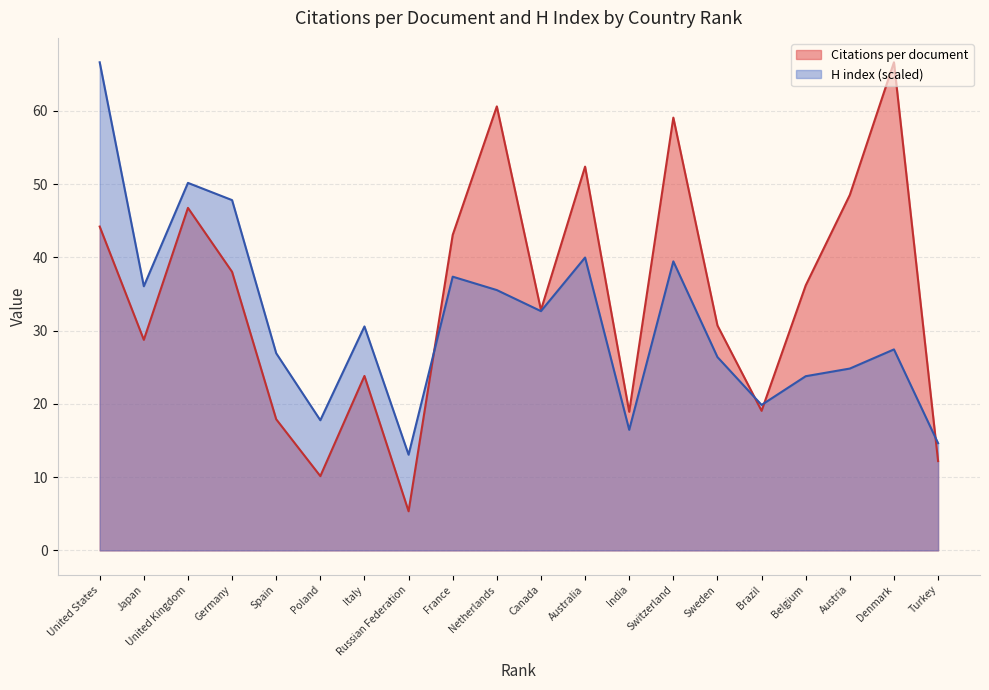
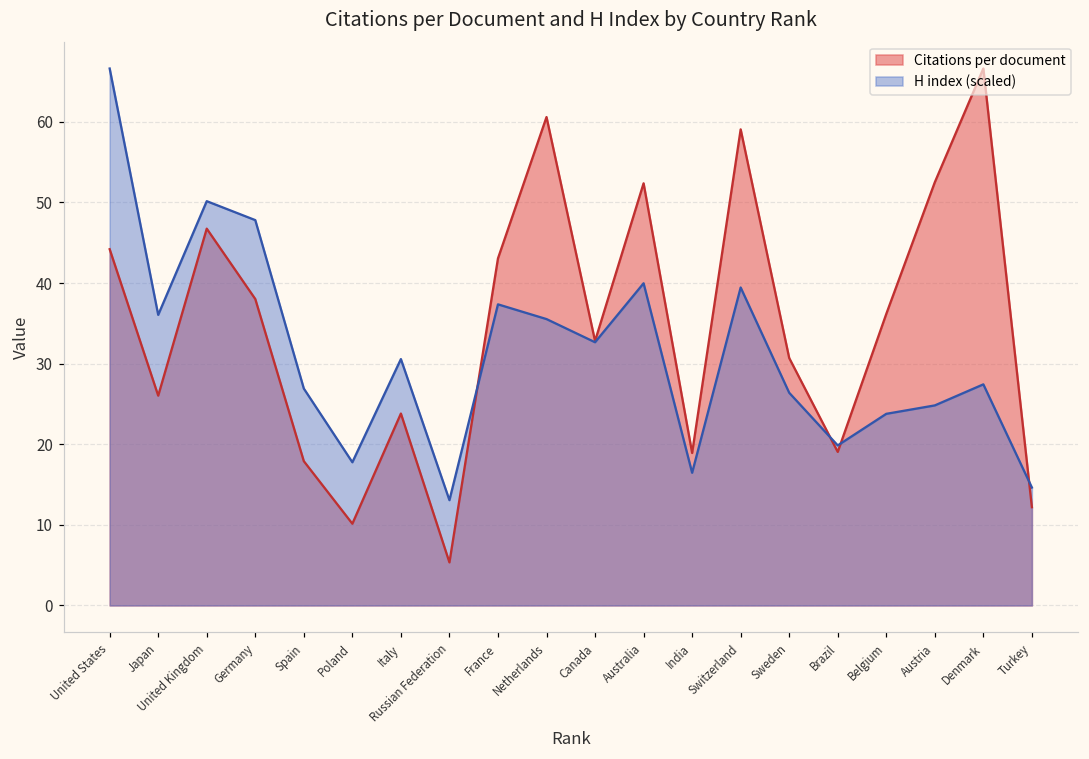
  {
    "Citations per document": {
      "United States": 44,
-     "Japan": 29,
+     "Japan": 26,
      "United Kingdom": 47,
      "Germany": 38,
      "Spain": 18,
      "Poland": 10,
      "Italy": 24,
      "Russian Federation": 5,
      "France": 43,
      "Netherlands": 61,
      "Australia": 52,
      "India": 19,
      "Switzerland": 59,
      "Sweden": 31,
      "Brazil": 19,
      "Belgium": 36,
-     "Austria": 49,
+     "Austria": 53,
      "Turkey": 12
    },
    "H index (scaled)": {
      "United States": 67,
      "Japan": 36,
      "United Kingdom": 50,
      "Germany": 48,
      "Spain": 27,
      "Poland": 18,
      "Italy": 31,
      "Russian Federation": 13,
      "France": 37,
      "Netherlands": 36,
      "Australia": 40,
      "India": 16,
      "Switzerland": 39,
      "Sweden": 26,
      "Brazil": 20,
      "Belgium": 24,
      "Austria": 25,
      "Denmark": 27,
      "Turkey": 15
    }
  }
